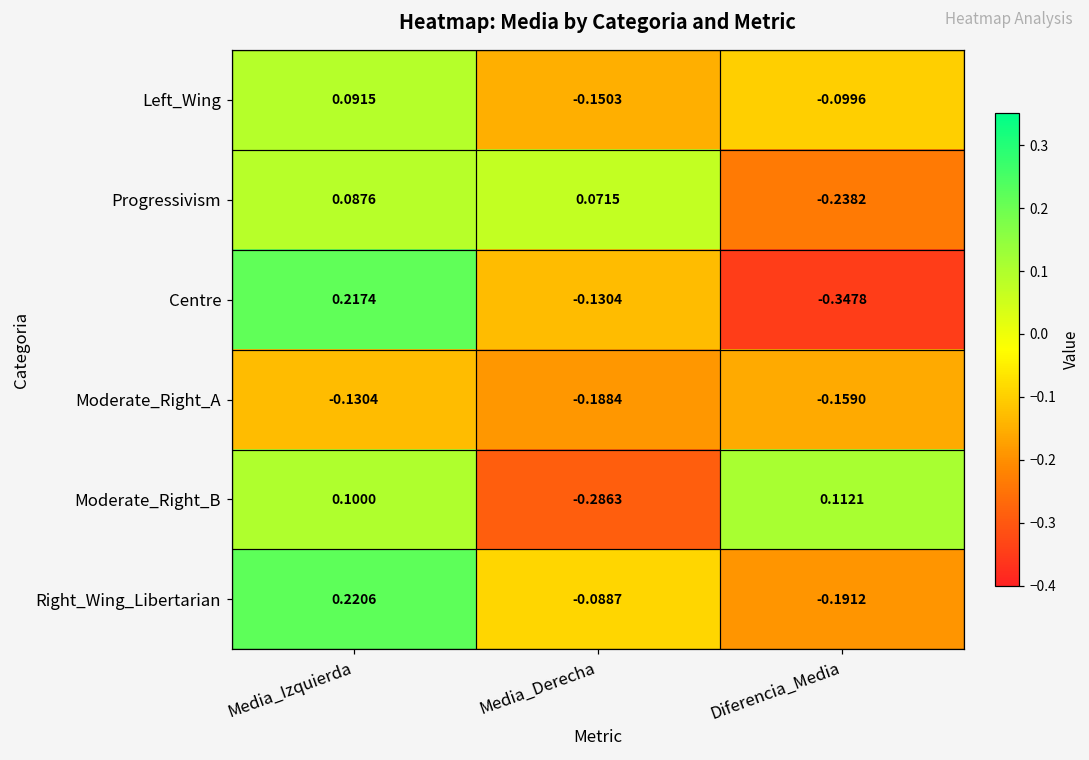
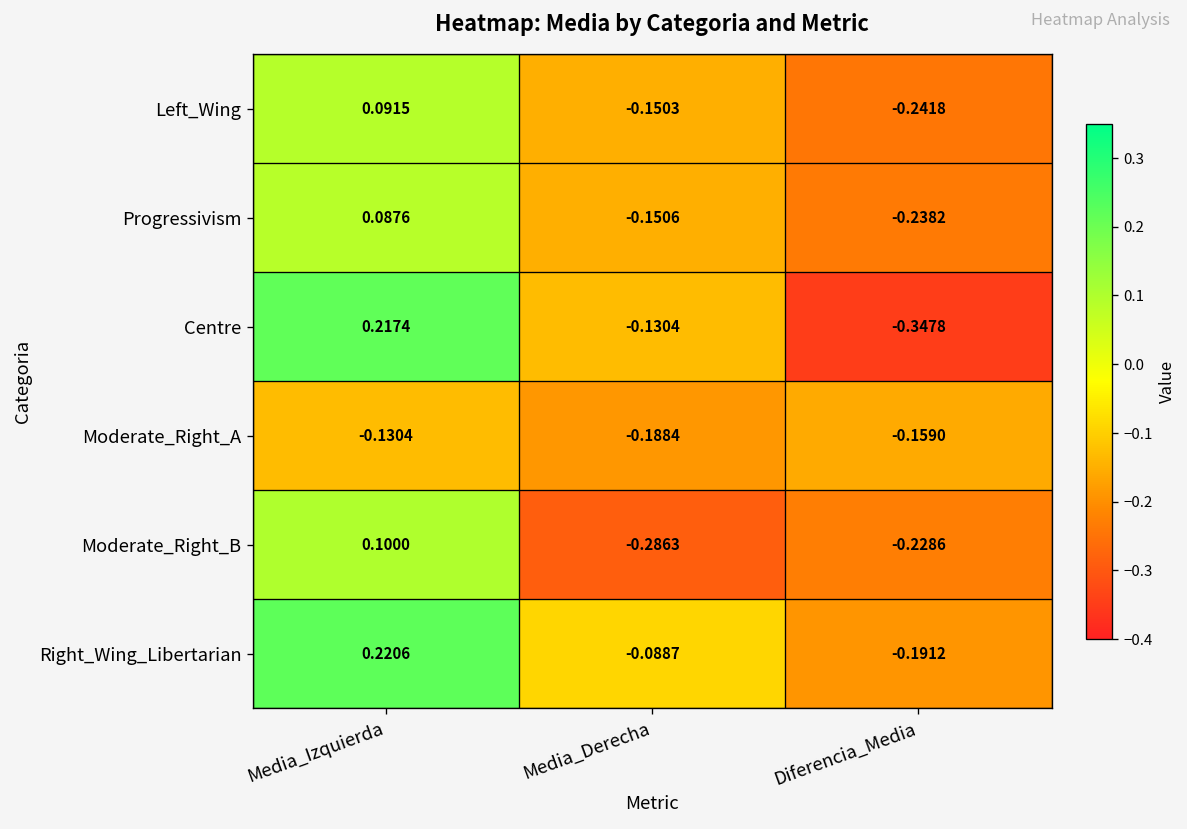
  {
    "Left_Wing": {
      "Media_Izquierda": 0.0915,
      "Media_Derecha": -0.1503,
-     "Diferencia_Media": -0.0996
+     "Diferencia_Media": -0.2418
    },
    "Progressivism": {
      "Media_Izquierda": 0.0876,
-     "Media_Derecha": 0.0715,
+     "Media_Derecha": -0.1506,
      "Diferencia_Media": -0.2382
    },
    "Centre": {
      "Media_Izquierda": 0.2174,
      "Media_Derecha": -0.1304,
      "Diferencia_Media": -0.3478
    },
    "Moderate_Right_A": {
      "Media_Izquierda": -0.1304,
      "Media_Derecha": -0.1884,
      "Diferencia_Media": -0.1590
    },
    "Moderate_Right_B": {
      "Media_Izquierda": 0.1000,
      "Media_Derecha": -0.2863,
-     "Diferencia_Media": 0.1121
+     "Diferencia_Media": -0.2286
    },
    "Right_Wing_Libertarian": {
      "Media_Izquierda": 0.2206,
      "Media_Derecha": -0.0887,
      "Diferencia_Media": -0.1912
    }
  }
